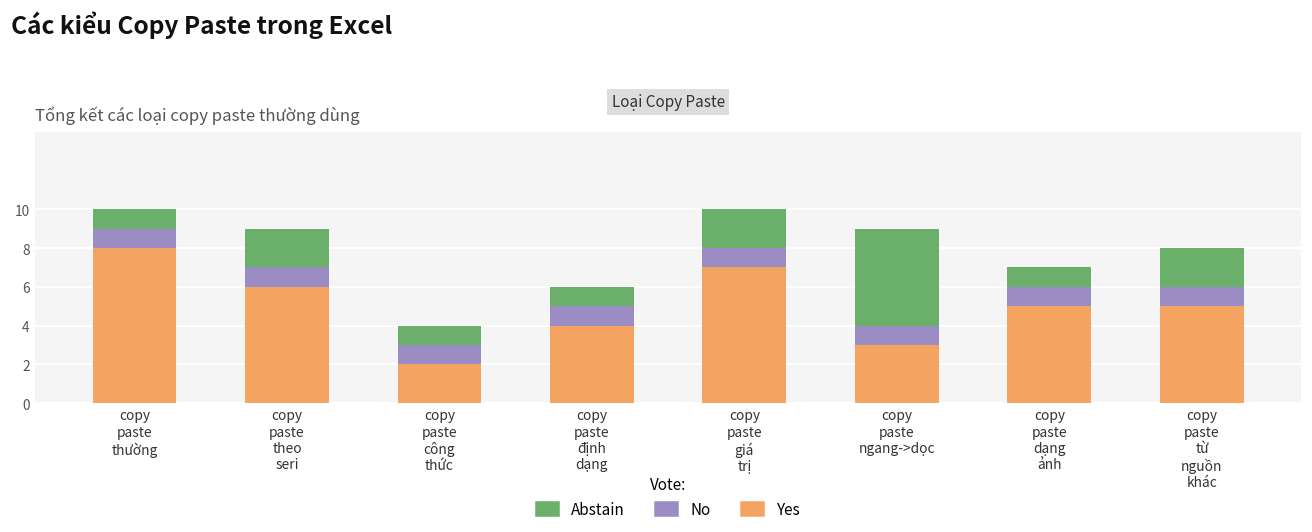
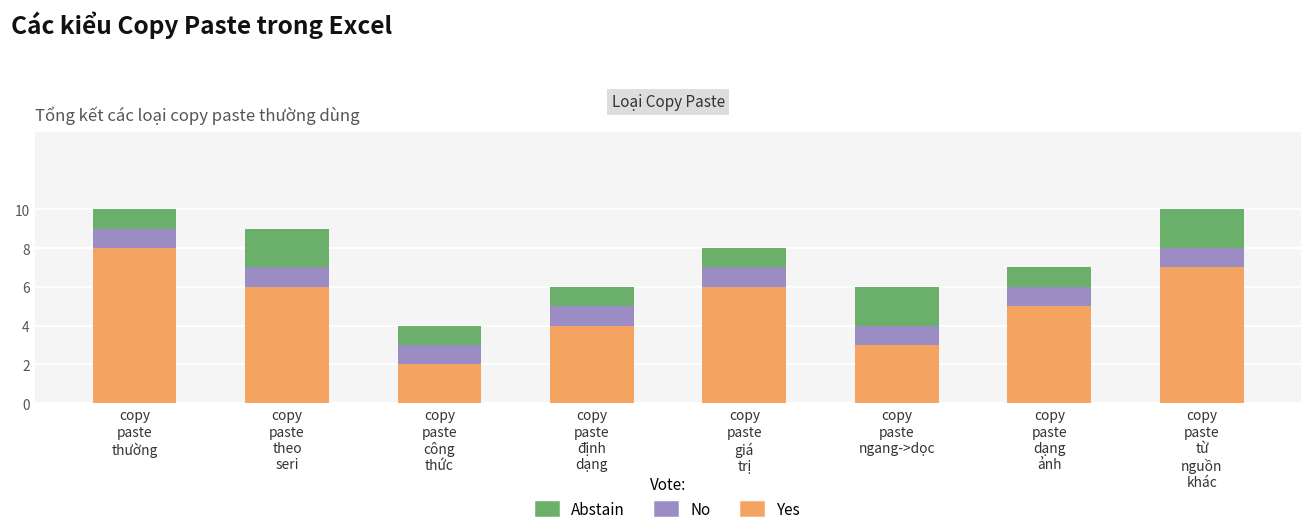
  {
    "Yes": {
      "copy paste thường": 8,
      "copy paste theo seri": 6,
      "copy paste công thức": 2,
      "copy paste định dạng": 4,
-     "copy paste giá trị": 7,
+     "copy paste giá trị": 6,
      "copy paste ngang->dọc": 3,
      "copy paste dạng ảnh": 5,
-     "copy paste từ nguồn khác": 5
+     "copy paste từ nguồn khác": 7
    },
    "No": {
      "copy paste thường": 1,
      "copy paste theo seri": 1,
      "copy paste công thức": 1,
      "copy paste định dạng": 1,
      "copy paste giá trị": 1,
      "copy paste ngang->dọc": 1,
      "copy paste dạng ảnh": 1,
      "copy paste từ nguồn khác": 1
    },
    "Abstain": {
      "copy paste thường": 1,
      "copy paste theo seri": 2,
      "copy paste công thức": 1,
      "copy paste định dạng": 1,
-     "copy paste giá trị": 2,
-     "copy paste ngang->dọc": 5,
+     "copy paste giá trị": 1,
+     "copy paste ngang->dọc": 2,
      "copy paste dạng ảnh": 1,
      "copy paste từ nguồn khác": 2
    }
  }
